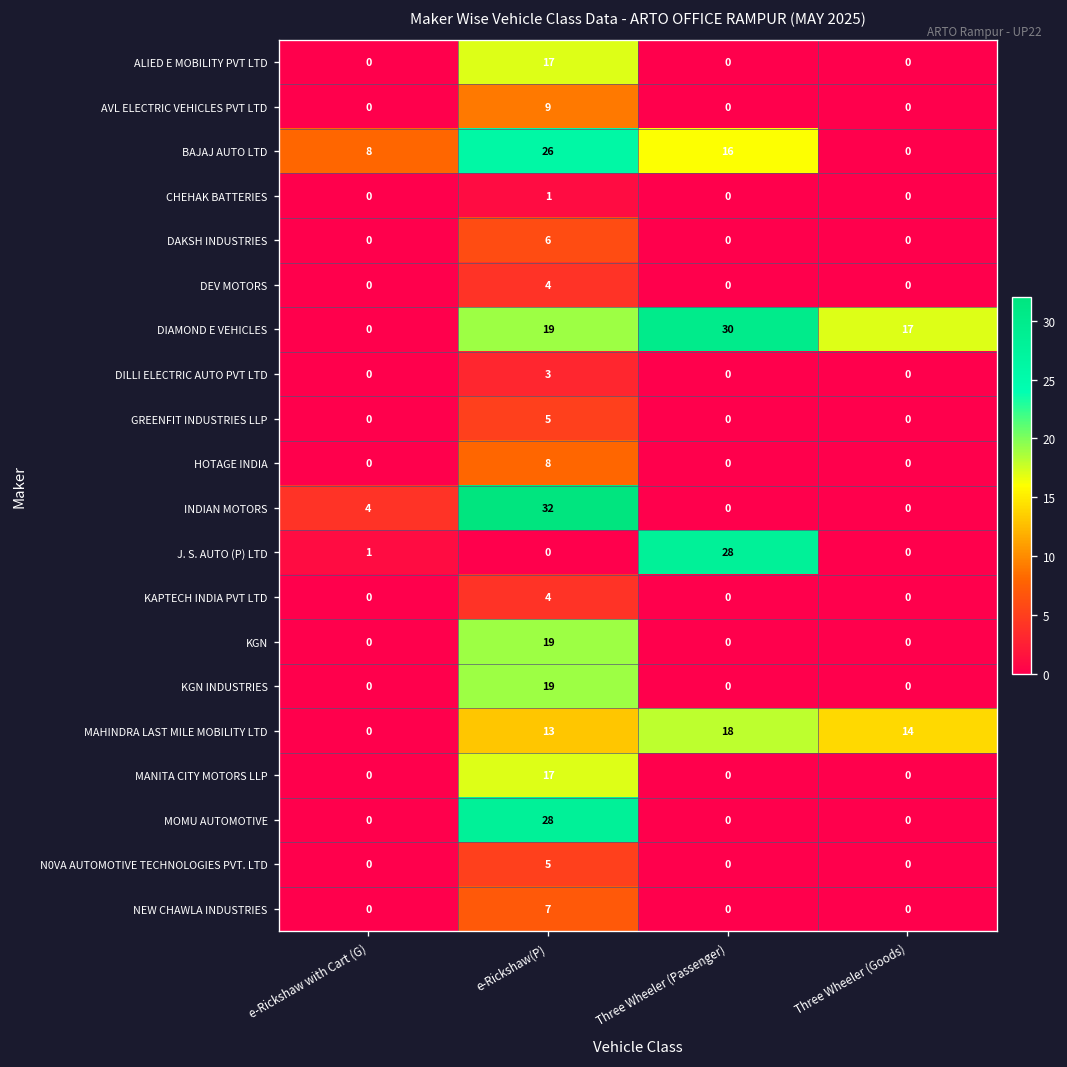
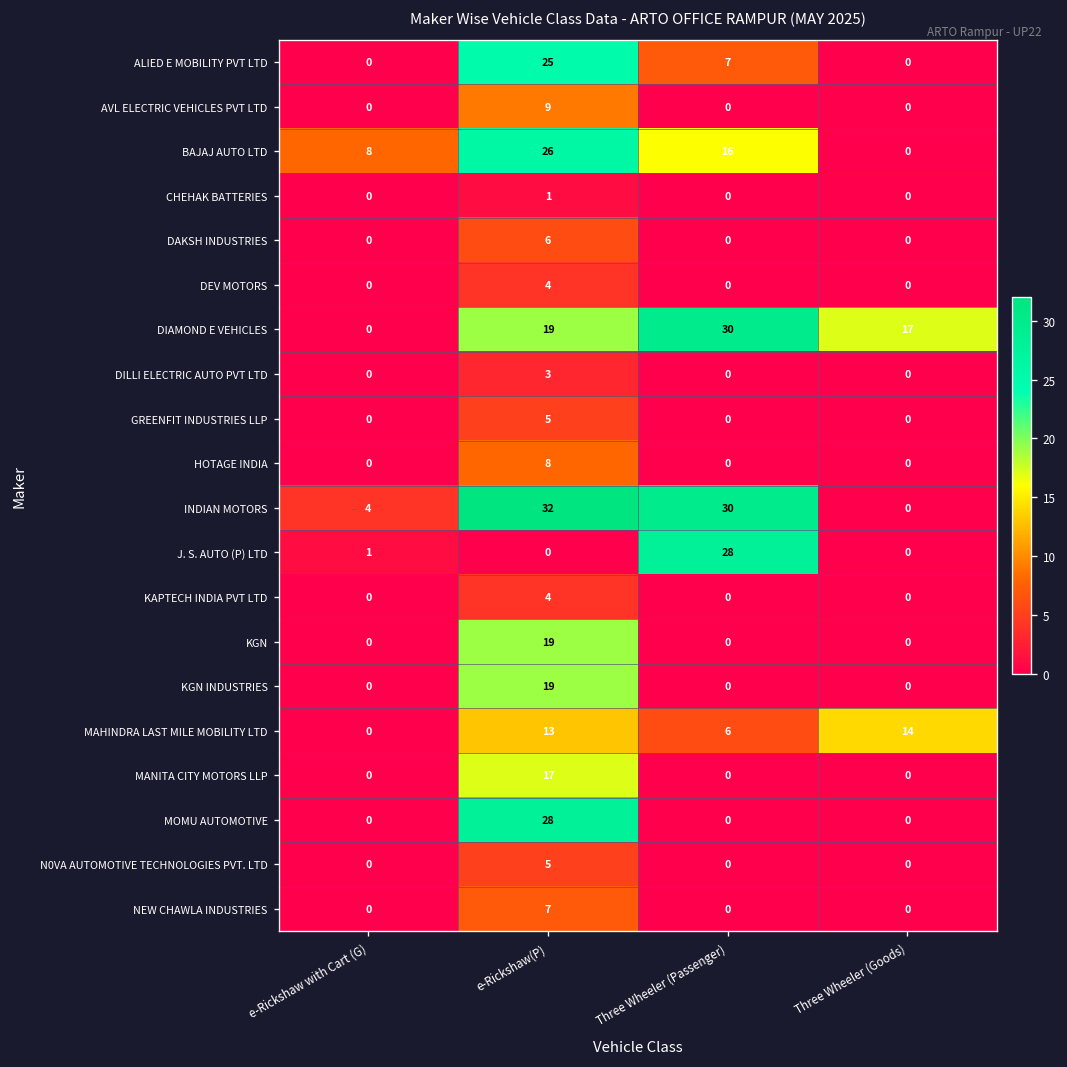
  {
    "ALIED E MOBILITY PVT LTD": {
      "e-Rickshaw with Cart (G)": 0,
-     "e-Rickshaw(P)": 17,
-     "Three Wheeler (Passenger)": 0,
+     "e-Rickshaw(P)": 25,
+     "Three Wheeler (Passenger)": 7,
      "Three Wheeler (Goods)": 0
    },
    "AVL ELECTRIC VEHICLES PVT LTD": {
      "e-Rickshaw with Cart (G)": 0,
      "e-Rickshaw(P)": 9,
      "Three Wheeler (Passenger)": 0,
      "Three Wheeler (Goods)": 0
    },
    "BAJAJ AUTO LTD": {
      "e-Rickshaw with Cart (G)": 8,
      "e-Rickshaw(P)": 26,
      "Three Wheeler (Passenger)": 16,
      "Three Wheeler (Goods)": 0
    },
    "CHEHAK BATTERIES": {
      "e-Rickshaw with Cart (G)": 0,
      "e-Rickshaw(P)": 1,
      "Three Wheeler (Passenger)": 0,
      "Three Wheeler (Goods)": 0
    },
    "DAKSH INDUSTRIES": {
      "e-Rickshaw with Cart (G)": 0,
      "e-Rickshaw(P)": 6,
      "Three Wheeler (Passenger)": 0,
      "Three Wheeler (Goods)": 0
    },
    "DEV MOTORS": {
      "e-Rickshaw with Cart (G)": 0,
      "e-Rickshaw(P)": 4,
      "Three Wheeler (Passenger)": 0,
      "Three Wheeler (Goods)": 0
    },
    "DIAMOND E VEHICLES": {
      "e-Rickshaw with Cart (G)": 0,
      "e-Rickshaw(P)": 19,
      "Three Wheeler (Passenger)": 30,
      "Three Wheeler (Goods)": 17
    },
    "DILLI ELECTRIC AUTO PVT LTD": {
      "e-Rickshaw with Cart (G)": 0,
      "e-Rickshaw(P)": 3,
      "Three Wheeler (Passenger)": 0,
      "Three Wheeler (Goods)": 0
    },
    "GREENFIT INDUSTRIES LLP": {
      "e-Rickshaw with Cart (G)": 0,
      "e-Rickshaw(P)": 5,
      "Three Wheeler (Passenger)": 0,
      "Three Wheeler (Goods)": 0
    },
    "HOTAGE INDIA": {
      "e-Rickshaw with Cart (G)": 0,
      "e-Rickshaw(P)": 8,
      "Three Wheeler (Passenger)": 0,
      "Three Wheeler (Goods)": 0
    },
    "INDIAN MOTORS": {
      "e-Rickshaw with Cart (G)": 4,
      "e-Rickshaw(P)": 32,
-     "Three Wheeler (Passenger)": 0,
+     "Three Wheeler (Passenger)": 30,
      "Three Wheeler (Goods)": 0
    },
    "J. S. AUTO (P) LTD": {
      "e-Rickshaw with Cart (G)": 1,
      "e-Rickshaw(P)": 0,
      "Three Wheeler (Passenger)": 28,
      "Three Wheeler (Goods)": 0
    },
    "KAPTECH INDIA PVT LTD": {
      "e-Rickshaw with Cart (G)": 0,
      "e-Rickshaw(P)": 4,
      "Three Wheeler (Passenger)": 0,
      "Three Wheeler (Goods)": 0
    },
    "KGN": {
      "e-Rickshaw with Cart (G)": 0,
      "e-Rickshaw(P)": 19,
      "Three Wheeler (Passenger)": 0,
      "Three Wheeler (Goods)": 0
    },
    "KGN INDUSTRIES": {
      "e-Rickshaw with Cart (G)": 0,
      "e-Rickshaw(P)": 19,
      "Three Wheeler (Passenger)": 0,
      "Three Wheeler (Goods)": 0
    },
    "MAHINDRA LAST MILE MOBILITY LTD": {
      "e-Rickshaw with Cart (G)": 0,
      "e-Rickshaw(P)": 13,
-     "Three Wheeler (Passenger)": 18,
+     "Three Wheeler (Passenger)": 6,
      "Three Wheeler (Goods)": 14
    },
    "MANITA CITY MOTORS LLP": {
      "e-Rickshaw with Cart (G)": 0,
      "e-Rickshaw(P)": 17,
      "Three Wheeler (Passenger)": 0,
      "Three Wheeler (Goods)": 0
    },
    "MOMU AUTOMOTIVE": {
      "e-Rickshaw with Cart (G)": 0,
      "e-Rickshaw(P)": 28,
      "Three Wheeler (Passenger)": 0,
      "Three Wheeler (Goods)": 0
    },
    "N0VA AUTOMOTIVE TECHNOLOGIES PVT. LTD": {
      "e-Rickshaw with Cart (G)": 0,
      "e-Rickshaw(P)": 5,
      "Three Wheeler (Passenger)": 0,
      "Three Wheeler (Goods)": 0
    },
    "NEW CHAWLA INDUSTRIES": {
      "e-Rickshaw with Cart (G)": 0,
      "e-Rickshaw(P)": 7,
      "Three Wheeler (Passenger)": 0,
      "Three Wheeler (Goods)": 0
    }
  }
